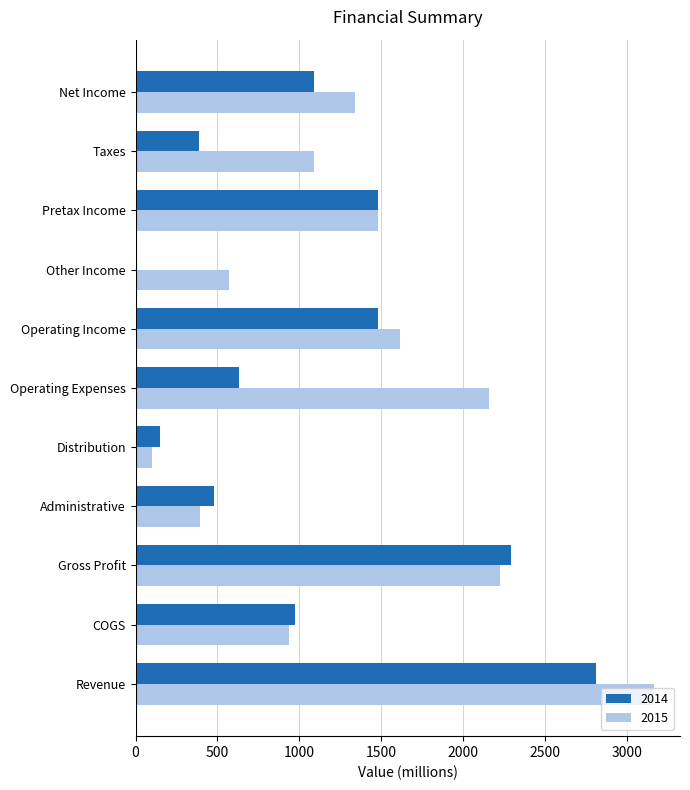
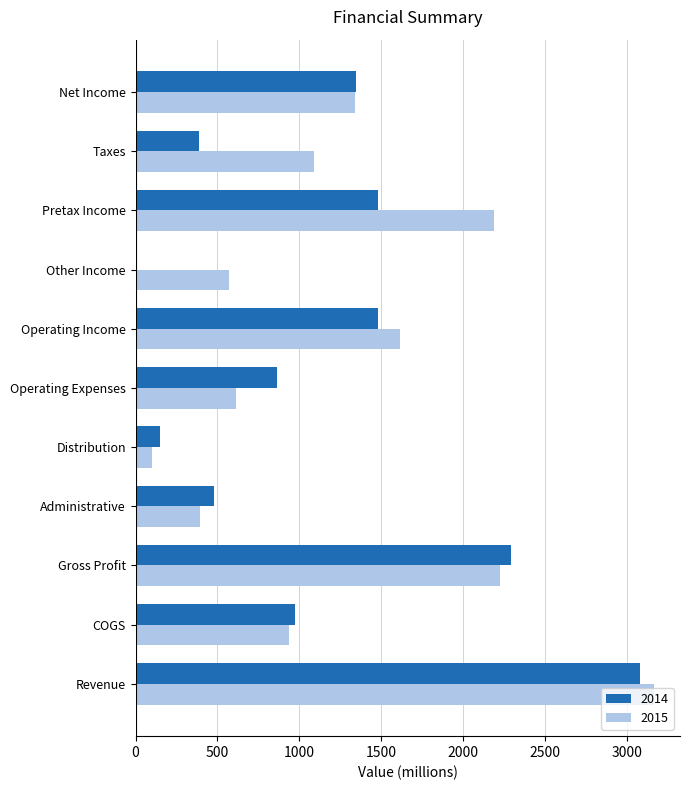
  {
    "2014": {
-     "Net Income": 1090,
+     "Net Income": 1350,
      "Taxes": 390,
      "Pretax Income": 1480,
      "Other Income": 0,
      "Operating Income": 1480,
-     "Operating Expenses": 630,
+     "Operating Expenses": 870,
      "Distribution": 150,
      "Administrative": 480,
      "Gross Profit": 2290,
      "COGS": 970,
-     "Revenue": 2810
+     "Revenue": 3080
    },
    "2015": {
      "Net Income": 1340,
      "Taxes": 1090,
-     "Pretax Income": 1480,
+     "Pretax Income": 2190,
      "Other Income": 570,
      "Operating Income": 1620,
-     "Operating Expenses": 2160,
+     "Operating Expenses": 610,
      "Distribution": 100,
      "Administrative": 390,
      "Gross Profit": 2230,
      "COGS": 940
    }
  }
